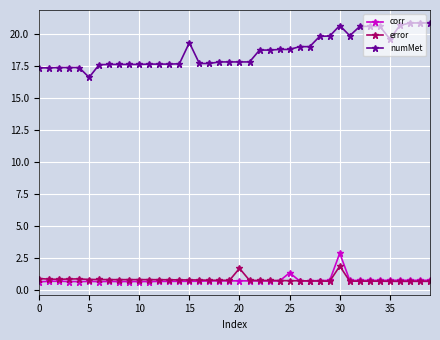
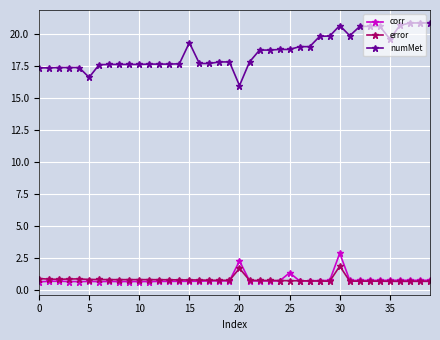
  {
    "corr": {
      "0": 0.6,
-     "20": 0.7,
+     "20": 2.2,
      "25": 1.3,
      "30": 2.8
    },
    "error": {
      "0": 0.9,
      "20": 1.7,
      "25": 0.7,
      "30": 1.8
    },
    "numMet": {
      "0": 17.3,
      "5": 16.6,
      "10": 17.6,
      "15": 19.3,
-     "20": 17.8,
+     "20": 16.0,
      "25": 18.8,
      "30": 20.7
    }
  }
